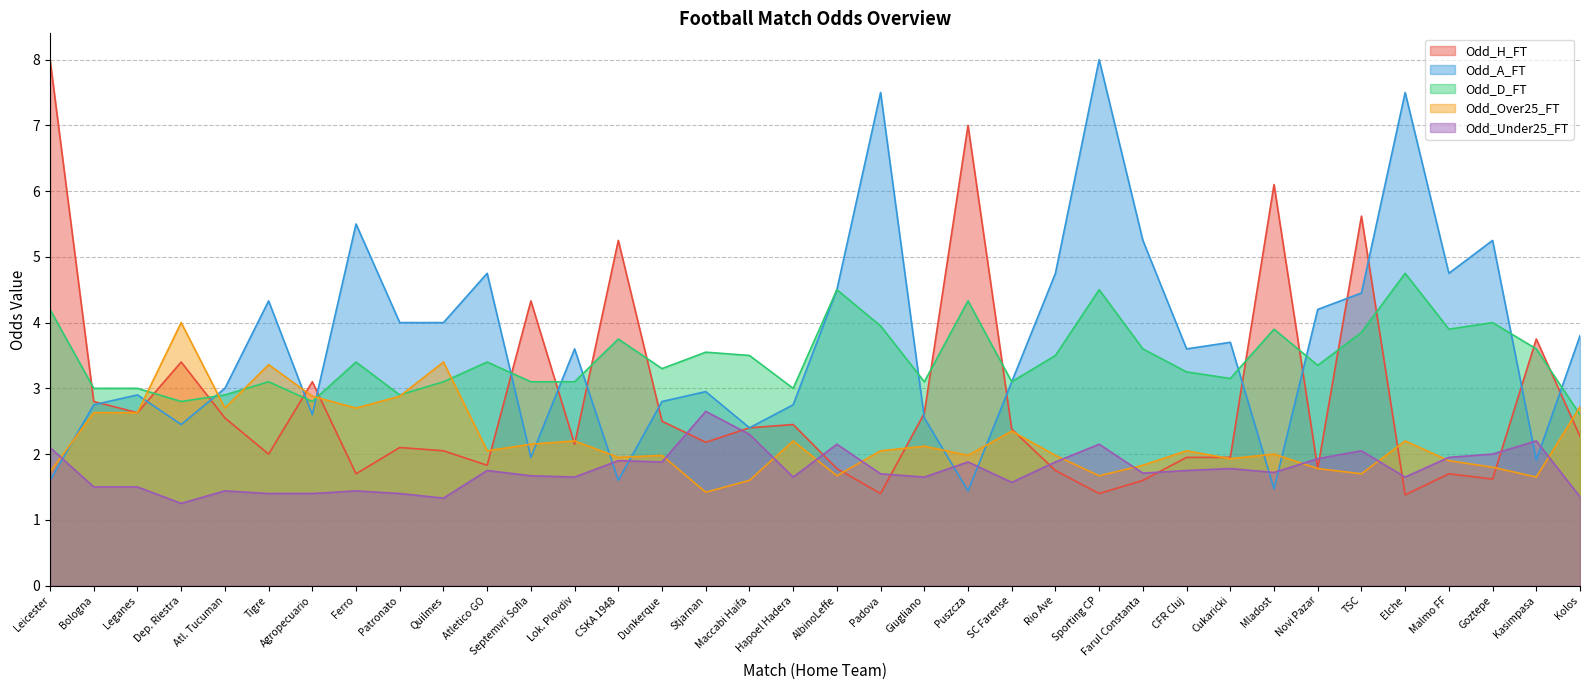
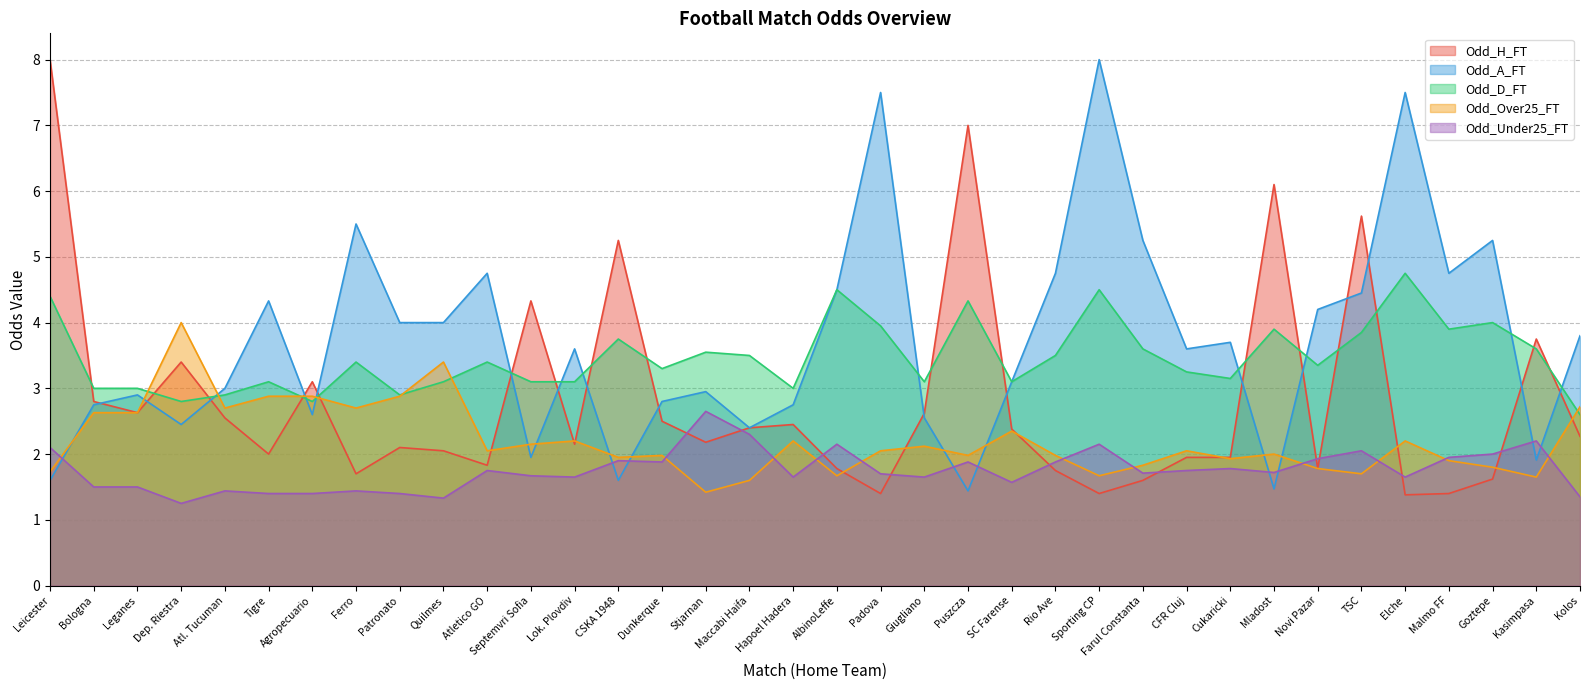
  {
    "Odd_H_FT": {
      "Leicester": 8.0,
      "Bologna": 2.8,
      "Dep. Riestra": 3.4,
      "Atl. Tucuman": 2.6,
      "Tigre": 2.0,
      "Agropecuario": 3.1,
      "Ferro": 1.7,
      "Patronato": 2.1,
      "Quilmes": 2.1,
      "Atletico GO": 1.8,
      "Septemvri Sofia": 4.3,
      "Lok. Plovdiv": 2.2,
      "CSKA 1948": 5.3,
      "Dunkerque": 2.5,
      "Stjarnan": 2.2,
      "Hapoel Hadera": 2.5,
      "AlbinoLeffe": 1.8,
      "Padova": 1.4,
      "Giugliano": 2.6,
      "Puszcza": 7.0,
      "Rio Ave": 1.8,
      "Sporting CP": 1.4,
      "Farul Constanta": 1.6,
      "CFR Cluj": 2.0,
      "Mladost": 6.1,
      "TSC": 5.6,
      "Elche": 1.4,
-     "Malmo FF": 1.7,
+     "Malmo FF": 1.4,
      "Goztepe": 1.6,
      "Kasimpasa": 3.8,
      "Kolos": 2.3
    },
    "Odd_A_FT": {
      "Leicester": 1.6,
      "Bologna": 2.8,
      "Leganes": 2.9,
      "Dep. Riestra": 2.5,
      "Atl. Tucuman": 3.0,
      "Tigre": 4.3,
      "Agropecuario": 2.6,
      "Ferro": 5.5,
      "Patronato": 4.0,
      "Quilmes": 4.0,
      "Atletico GO": 4.8,
      "Septemvri Sofia": 2.0,
      "Lok. Plovdiv": 3.6,
      "CSKA 1948": 1.6,
      "Dunkerque": 2.8,
      "Stjarnan": 3.0,
      "Hapoel Hadera": 2.8,
      "Padova": 7.5,
      "Giugliano": 2.6,
      "Puszcza": 1.4,
      "Rio Ave": 4.8,
      "Sporting CP": 8.0,
      "Farul Constanta": 5.3,
      "CFR Cluj": 3.6,
      "Cukaricki": 3.7,
      "Mladost": 1.5,
      "Novi Pazar": 4.2,
      "TSC": 4.5,
      "Elche": 7.5,
      "Malmo FF": 4.8,
      "Goztepe": 5.3,
      "Kasimpasa": 1.9,
      "Kolos": 3.8
    },
    "Odd_D_FT": {
-     "Leicester": 4.2,
+     "Leicester": 4.4,
      "Bologna": 3.0,
      "Leganes": 3.0,
      "Dep. Riestra": 2.8,
      "Atl. Tucuman": 2.9,
      "Tigre": 3.1,
      "Agropecuario": 2.8,
      "Ferro": 3.4,
      "Quilmes": 3.1,
      "Atletico GO": 3.4,
      "Septemvri Sofia": 3.1,
      "Lok. Plovdiv": 3.1,
      "CSKA 1948": 3.8,
      "Dunkerque": 3.3,
      "Stjarnan": 3.6,
      "Maccabi Haifa": 3.5,
      "Hapoel Hadera": 3.0,
      "Padova": 4.0,
      "Giugliano": 3.1,
      "Puszcza": 4.3,
      "Rio Ave": 3.5,
      "Sporting CP": 4.5,
      "Farul Constanta": 3.6,
      "CFR Cluj": 3.3,
      "Cukaricki": 3.2,
      "Mladost": 3.9,
      "Novi Pazar": 3.4,
      "TSC": 3.9,
      "Elche": 4.8,
      "Malmo FF": 3.9,
      "Goztepe": 4.0,
      "Kasimpasa": 3.6,
      "Kolos": 2.6
    },
    "Odd_Over25_FT": {
      "Leicester": 1.7,
      "Bologna": 2.6,
      "Dep. Riestra": 4.0,
      "Atl. Tucuman": 2.7,
-     "Tigre": 3.4,
+     "Tigre": 2.9,
      "Agropecuario": 2.9,
      "Ferro": 2.7,
      "Quilmes": 3.4,
      "Atletico GO": 2.1,
      "Septemvri Sofia": 2.2,
      "Lok. Plovdiv": 2.2,
      "CSKA 1948": 2.0,
      "Dunkerque": 2.0,
      "Stjarnan": 1.4,
      "Maccabi Haifa": 1.6,
      "Hapoel Hadera": 2.2,
      "AlbinoLeffe": 1.7,
      "Padova": 2.1,
      "Giugliano": 2.1,
      "Puszcza": 2.0,
      "Rio Ave": 2.0,
      "Sporting CP": 1.7,
      "Farul Constanta": 1.8,
      "CFR Cluj": 2.1,
      "Mladost": 2.0,
      "TSC": 1.7,
      "Elche": 2.2,
      "Malmo FF": 1.9,
      "Goztepe": 1.8,
      "Kasimpasa": 1.7,
      "Kolos": 2.7
    },
    "Odd_Under25_FT": {
      "Leicester": 2.1,
      "Bologna": 1.5,
      "Leganes": 1.5,
      "Dep. Riestra": 1.3,
      "Atl. Tucuman": 1.4,
      "Tigre": 1.4,
      "Agropecuario": 1.4,
      "Ferro": 1.4,
      "Patronato": 1.4,
      "Quilmes": 1.3,
      "Atletico GO": 1.8,
      "Septemvri Sofia": 1.7,
      "Lok. Plovdiv": 1.7,
      "CSKA 1948": 1.9,
      "Dunkerque": 1.9,
      "Stjarnan": 2.7,
      "Maccabi Haifa": 2.3,
      "Hapoel Hadera": 1.7,
      "AlbinoLeffe": 2.2,
      "Padova": 1.7,
      "Giugliano": 1.7,
      "Puszcza": 1.9,
      "SC Farense": 1.6,
      "Rio Ave": 1.9,
      "Sporting CP": 2.2,
      "Farul Constanta": 1.7,
      "CFR Cluj": 1.8,
      "Cukaricki": 1.8,
      "Mladost": 1.7,
      "Novi Pazar": 1.9,
      "TSC": 2.1,
      "Elche": 1.7,
      "Malmo FF": 2.0,
      "Goztepe": 2.0,
      "Kasimpasa": 2.2,
      "Kolos": 1.4
    }
  }
